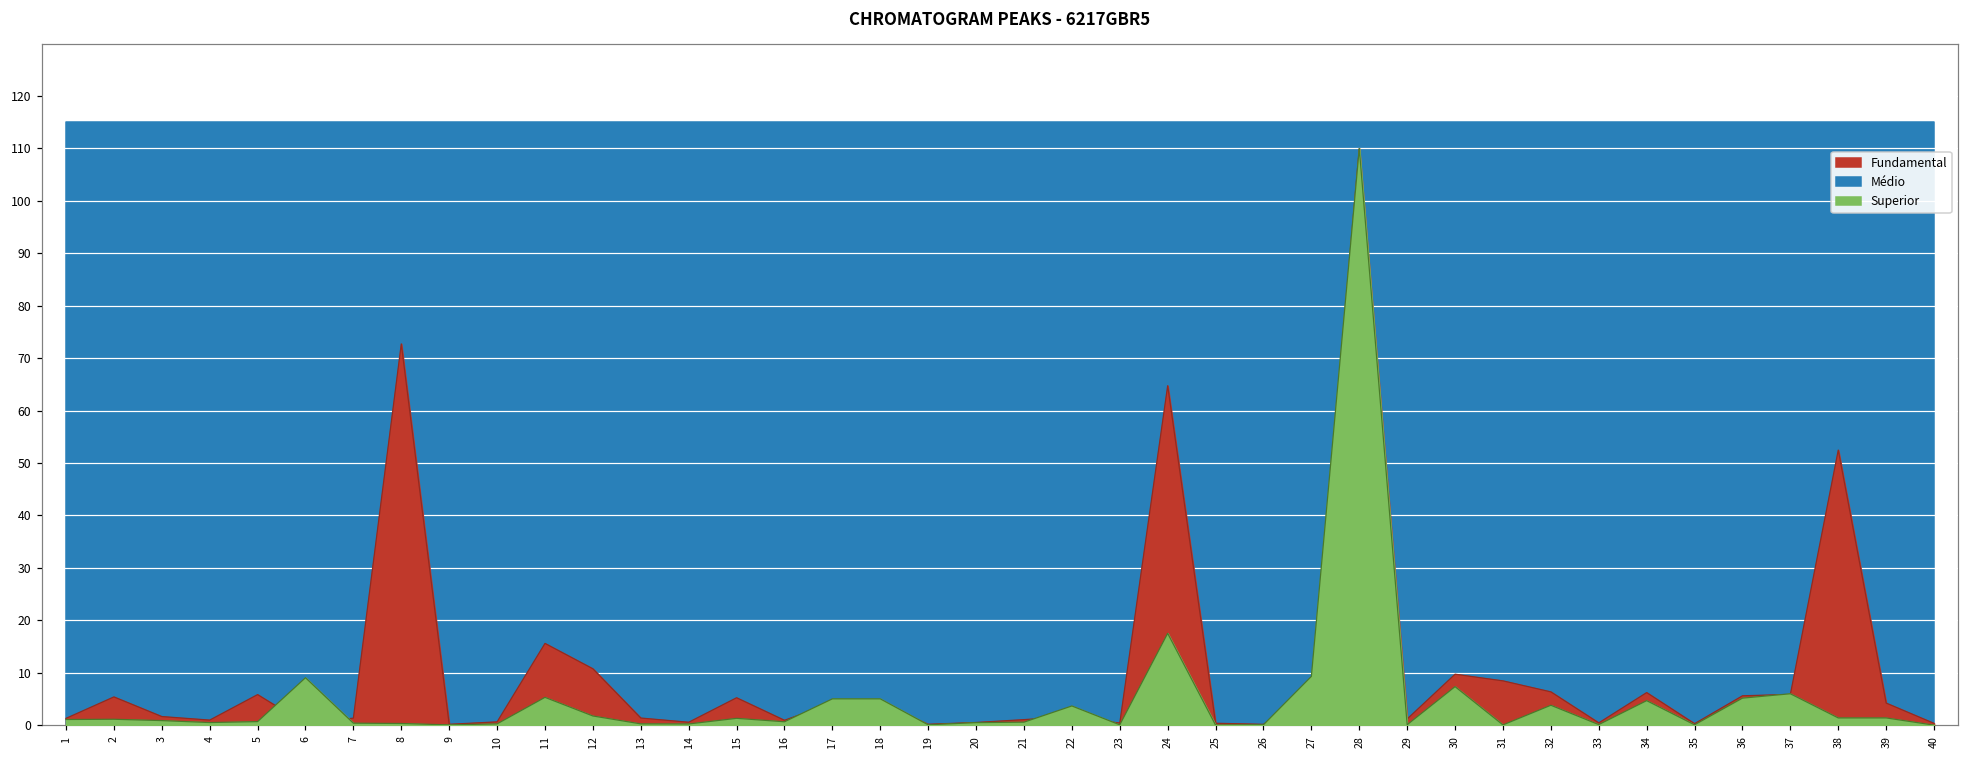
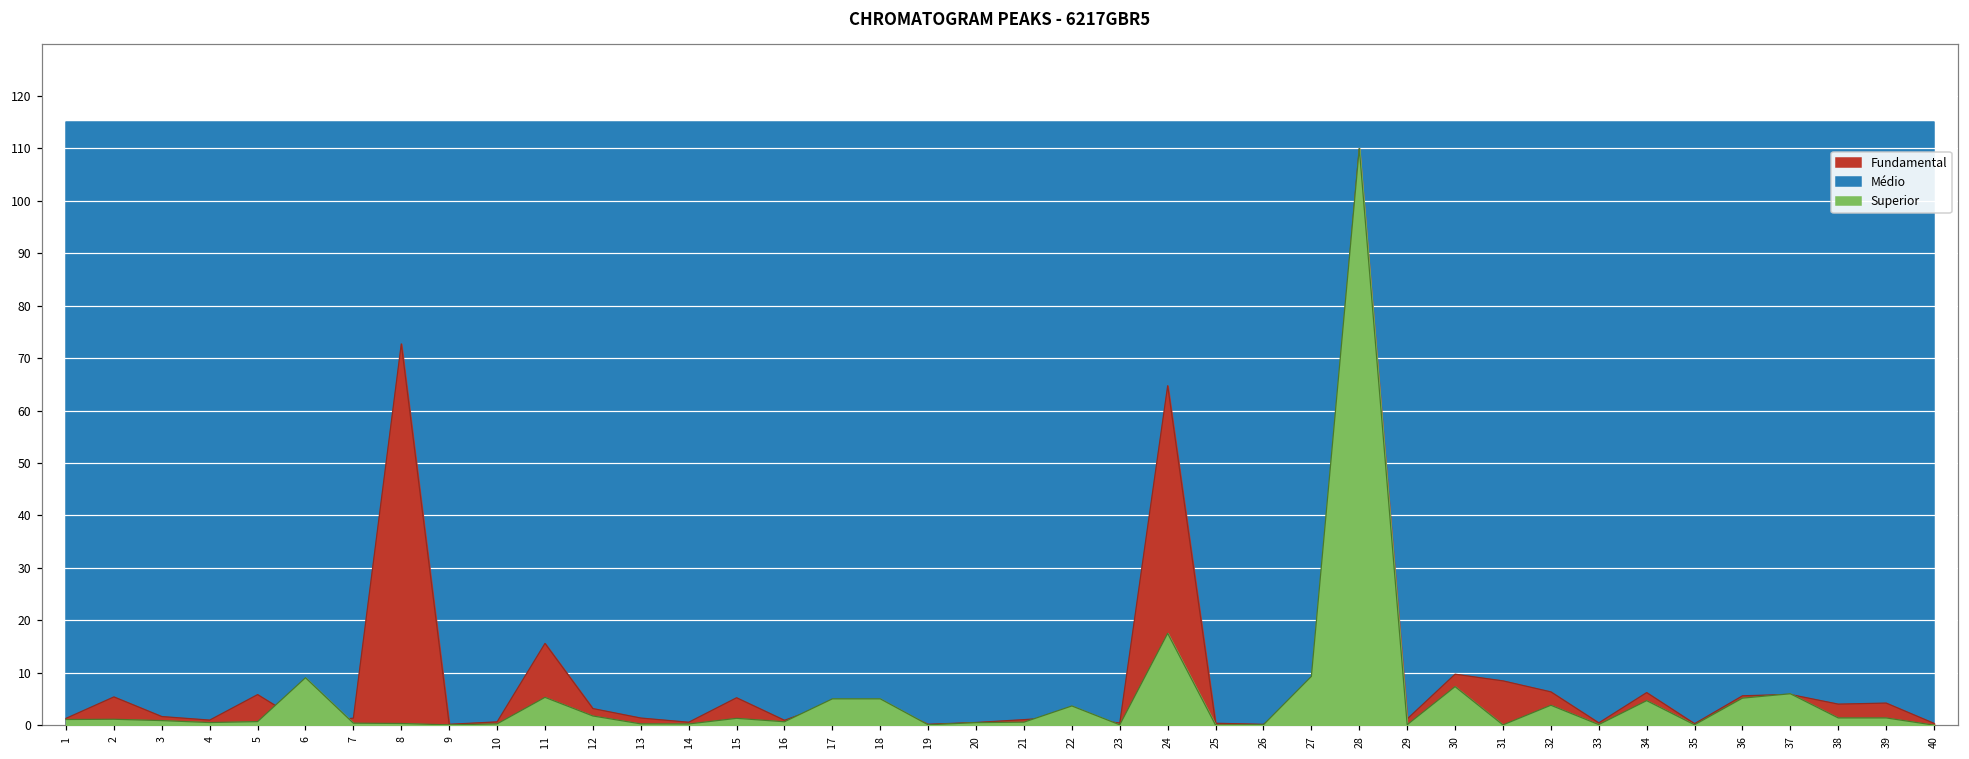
  {
    "Fundamental": {
      "2": 5,
      "3": 2,
      "5": 6,
      "6": 0,
      "7": 1,
      "8": 73,
      "11": 16,
-     "12": 11,
+     "12": 3,
      "13": 1,
      "15": 5,
      "17": 4,
      "18": 4,
      "22": 2,
      "24": 65,
      "27": 6,
      "29": 1,
      "30": 10,
      "31": 8,
      "32": 6,
      "34": 6,
-     "38": 52,
+     "38": 4,
      "39": 4
    },
    "Superior": {
      "2": 1,
      "3": 1,
      "5": 1,
      "6": 9,
      "7": 0,
      "8": 0,
      "11": 5,
      "12": 2,
      "13": 0,
      "15": 1,
      "17": 5,
      "18": 5,
      "22": 4,
      "24": 18,
      "27": 9,
      "29": 0,
      "30": 7,
      "31": 0,
      "32": 4,
      "34": 5,
      "38": 1,
      "39": 1
    }
  }
